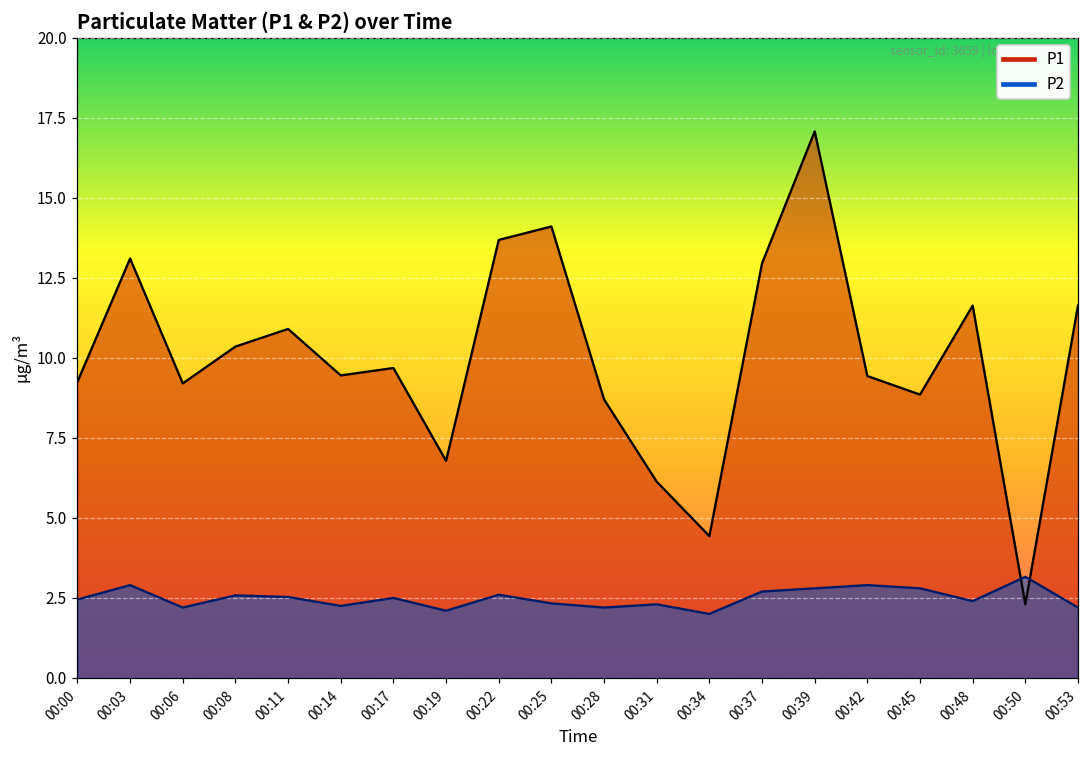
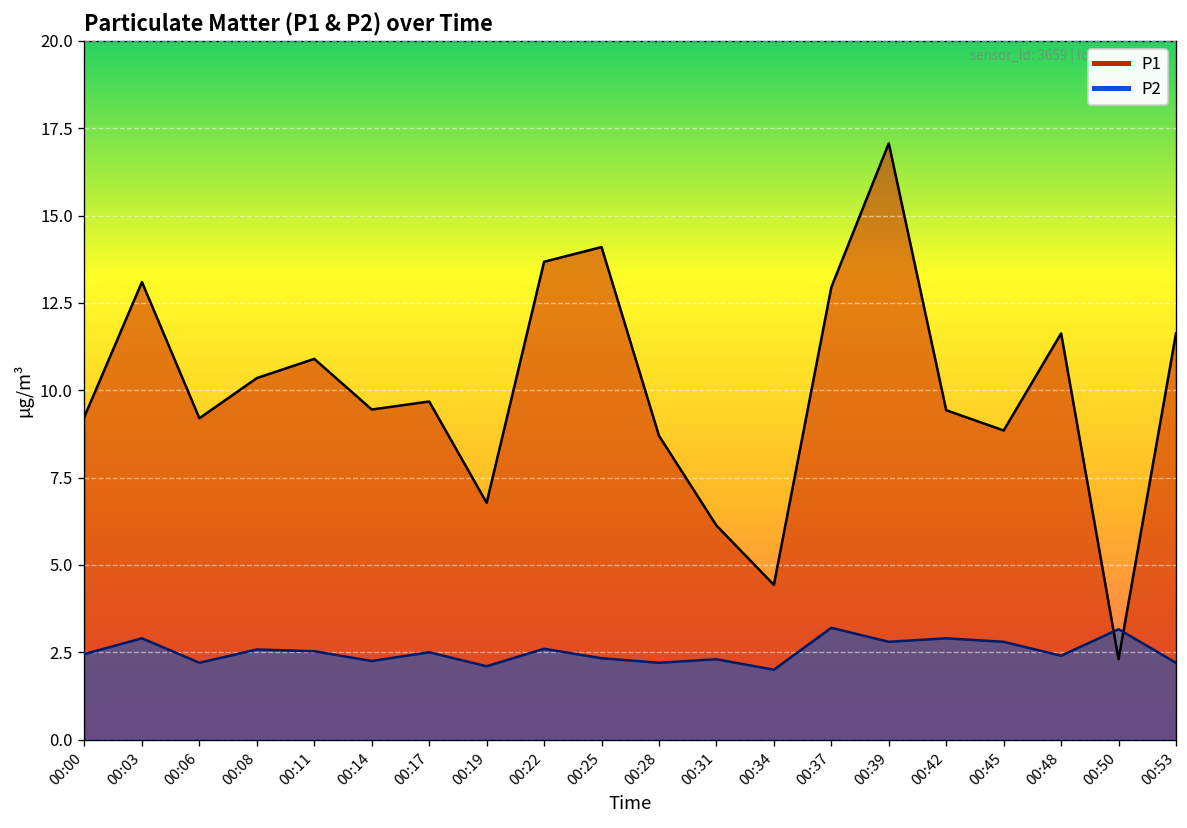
  {
    "P1": {
      "00:00": 9.3,
      "00:03": 13.1,
      "00:06": 9.2,
      "00:08": 10.4,
      "00:11": 10.9,
      "00:14": 9.5,
      "00:17": 9.7,
      "00:19": 6.8,
      "00:22": 13.7,
      "00:25": 14.1,
      "00:28": 8.7,
      "00:31": 6.1,
      "00:34": 4.4,
      "00:37": 13.0,
      "00:39": 17.1,
      "00:42": 9.4,
      "00:45": 8.9,
      "00:48": 11.6,
      "00:50": 2.3,
      "00:53": 11.6
    },
    "P2": {
      "00:00": 2.5,
      "00:03": 2.9,
      "00:06": 2.2,
      "00:08": 2.6,
      "00:11": 2.5,
      "00:14": 2.3,
      "00:17": 2.5,
      "00:19": 2.1,
      "00:22": 2.6,
      "00:25": 2.3,
      "00:28": 2.2,
      "00:31": 2.3,
      "00:34": 2.0,
-     "00:37": 2.7,
+     "00:37": 3.2,
      "00:39": 2.8,
      "00:42": 2.9,
      "00:45": 2.8,
      "00:48": 2.4,
      "00:50": 3.2,
      "00:53": 2.2
    }
  }
